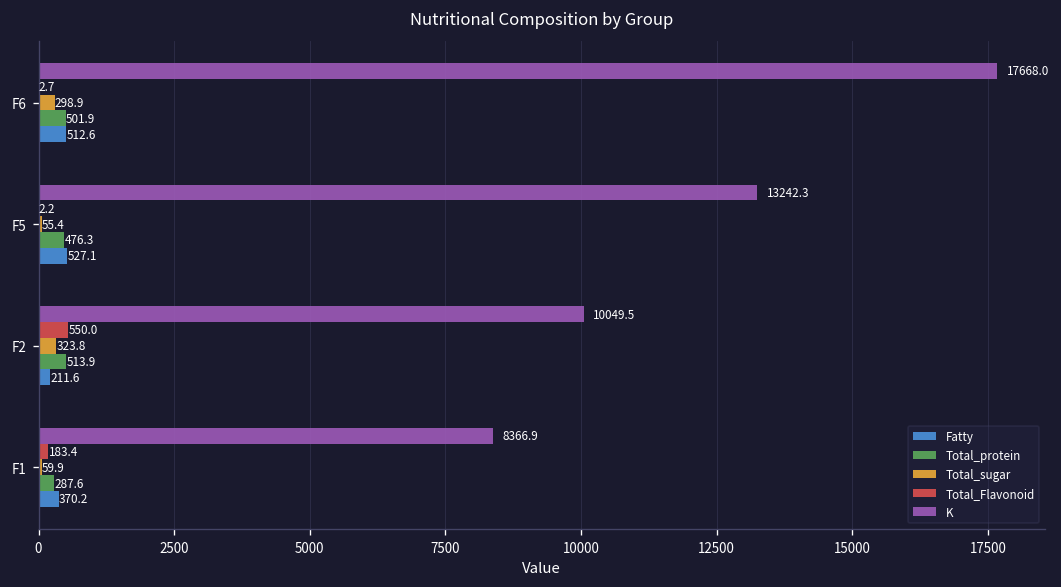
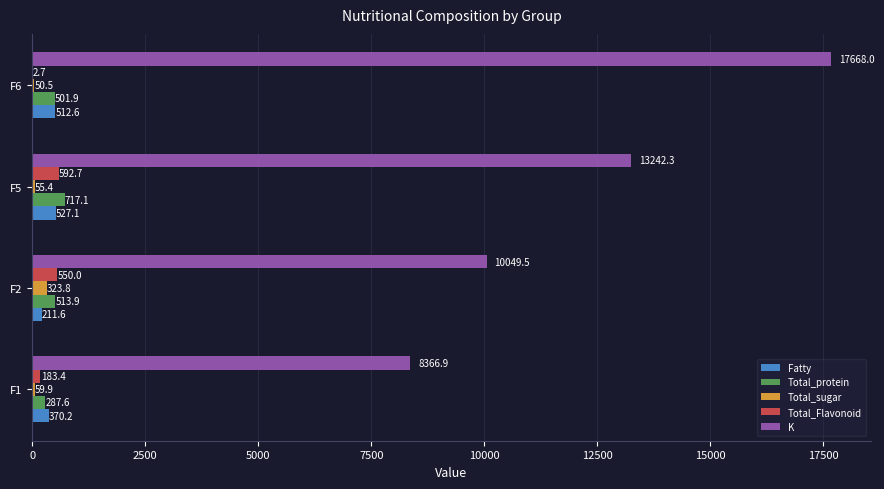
  {
    "Fatty": {
      "F6": 512.6,
      "F5": 527.1,
      "F2": 211.6,
      "F1": 370.2
    },
    "Total_protein": {
      "F6": 501.9,
-     "F5": 476.3,
+     "F5": 717.1,
      "F2": 513.9,
      "F1": 287.6
    },
    "Total_sugar": {
-     "F6": 298.9,
+     "F6": 50.5,
      "F5": 55.4,
      "F2": 323.8,
      "F1": 59.9
    },
    "Total_Flavonoid": {
      "F6": 2.7,
-     "F5": 2.2,
+     "F5": 592.7,
      "F2": 550.0,
      "F1": 183.4
    },
    "K": {
      "F6": 17668.0,
      "F5": 13242.3,
      "F2": 10049.5,
      "F1": 8366.9
    }
  }
